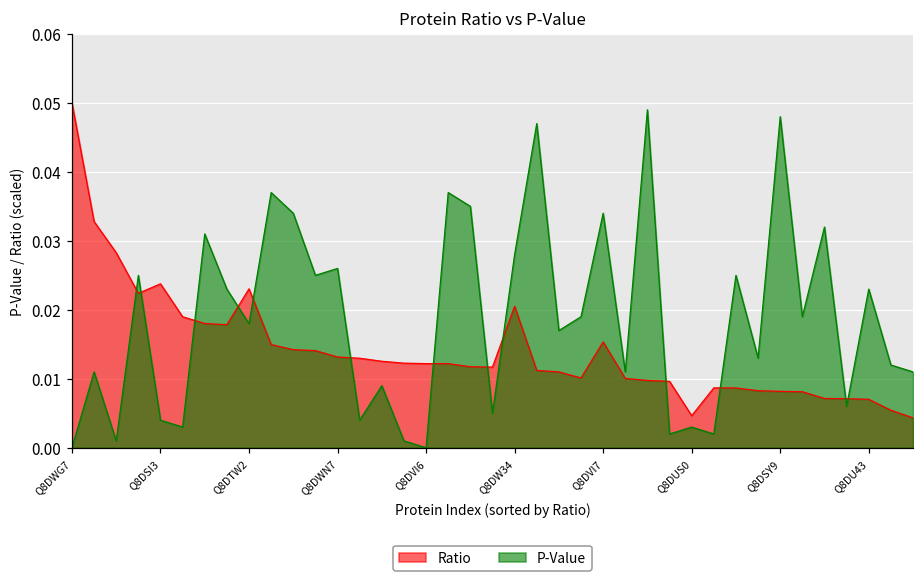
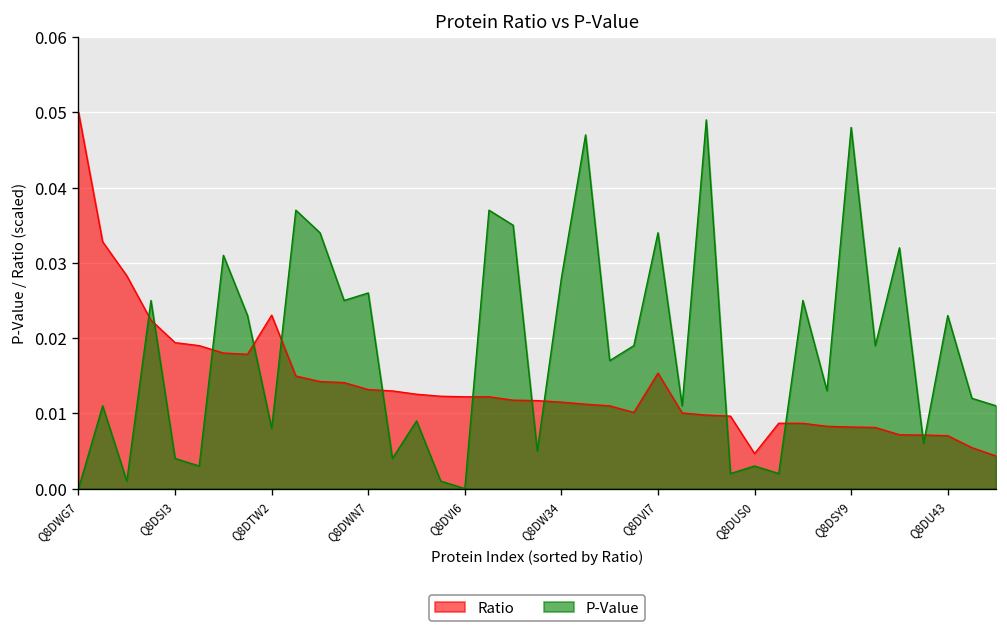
  {
    "Ratio": {
      "Q8DWG7": 0.050,
-     "Q8DSI3": 0.024,
+     "Q8DSI3": 0.019,
      "Q8DTW2": 0.023,
      "Q8DWN7": 0.013,
      "Q8DVI6": 0.012,
-     "Q8DW34": 0.021,
+     "Q8DW34": 0.011,
      "Q8DVI7": 0.015,
      "Q8DUS0": 0.005,
      "Q8DSY9": 0.008,
      "Q8DU43": 0.007
    },
    "P-Value": {
      "Q8DWG7": 0.000,
      "Q8DSI3": 0.004,
-     "Q8DTW2": 0.018,
+     "Q8DTW2": 0.008,
      "Q8DWN7": 0.026,
      "Q8DVI6": 0.000,
      "Q8DW34": 0.028,
      "Q8DVI7": 0.034,
      "Q8DUS0": 0.003,
      "Q8DSY9": 0.048,
      "Q8DU43": 0.023
    }
  }
